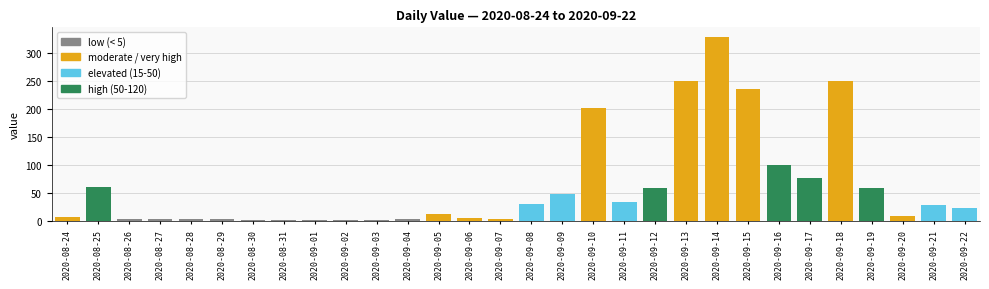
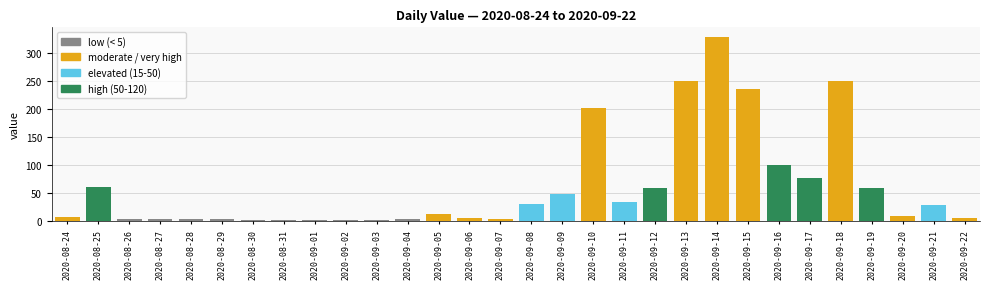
  {
    "2020-08-24": 10,
    "2020-08-25": 60,
    "2020-08-28": 0,
    "2020-09-05": 10,
    "2020-09-06": 10,
    "2020-09-07": 10,
    "2020-09-08": 30,
    "2020-09-09": 50,
    "2020-09-10": 200,
    "2020-09-11": 30,
    "2020-09-12": 60,
    "2020-09-13": 250,
    "2020-09-14": 330,
    "2020-09-15": 230,
    "2020-09-16": 100,
    "2020-09-17": 80,
    "2020-09-18": 250,
    "2020-09-19": 60,
    "2020-09-20": 10,
    "2020-09-21": 30,
-   "2020-09-22": 20
+   "2020-09-22": 10
  }
